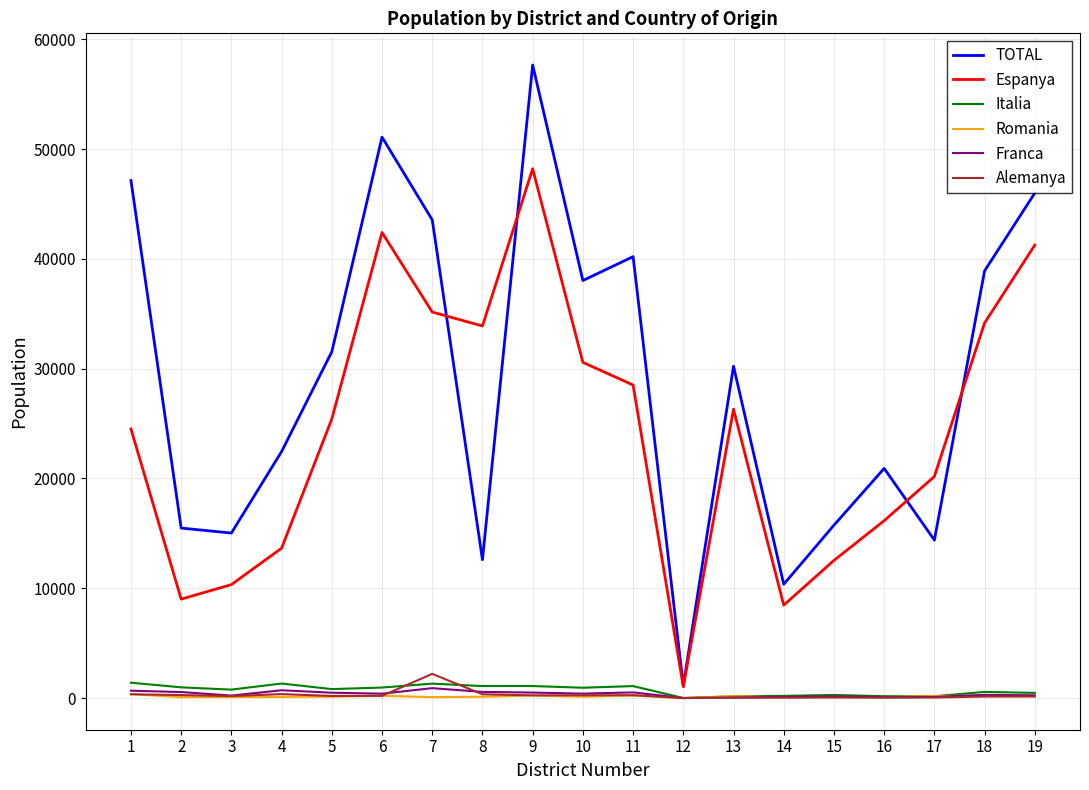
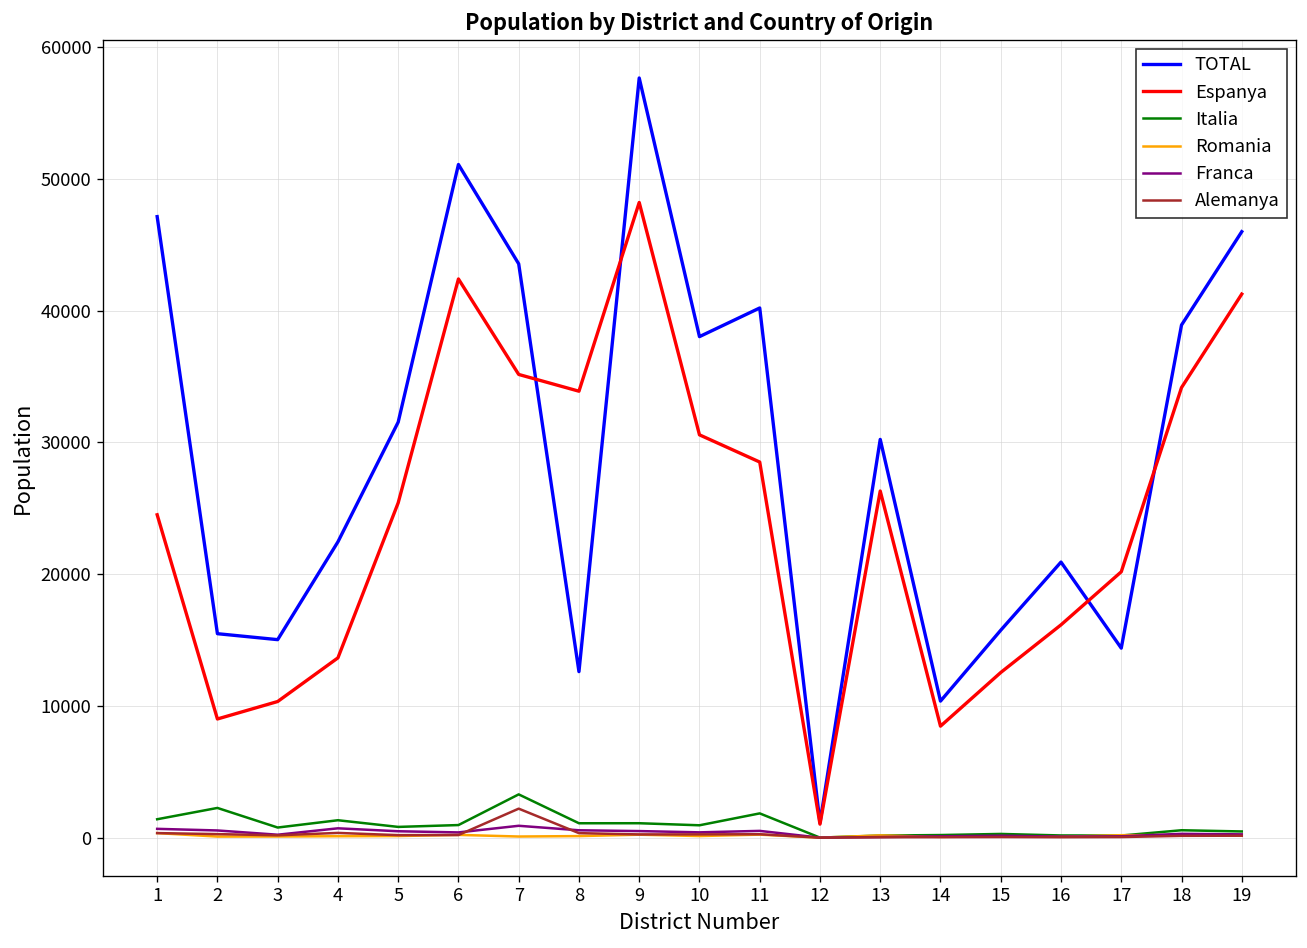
  {
    "TOTAL": {
      "1": 47100,
      "2": 15500,
      "3": 15000,
      "4": 22500,
      "5": 31500,
      "6": 51100,
      "7": 43600,
      "8": 12600,
      "9": 57700,
      "10": 38000,
      "11": 40200,
      "13": 30200,
      "14": 10400,
      "15": 15700,
      "16": 20900,
      "17": 14400,
      "18": 38900
    },
    "Espanya": {
      "1": 24500,
      "2": 9000,
      "3": 10300,
      "4": 13700,
      "5": 25400,
      "6": 42400,
      "7": 35200,
      "8": 33900,
      "9": 48200,
      "10": 30600,
      "11": 28500,
      "13": 26300,
      "14": 8500,
      "15": 12500,
      "16": 16200,
      "17": 20200,
      "18": 34200,
      "19": 41300
    },
    "Italia": {
      "1": 1400,
-     "2": 1000,
+     "2": 2300,
      "3": 800,
      "4": 1300,
      "5": 800,
      "6": 1000,
-     "7": 1300,
+     "7": 3300,
      "8": 1100,
      "9": 1100,
      "10": 900,
-     "11": 1100,
+     "11": 1800,
      "18": 600
    },
    "Romania": {
      "4": 100,
      "7": 100
    },
    "Franca": {
      "1": 700,
      "2": 500,
      "4": 700,
      "5": 500,
      "7": 900,
      "9": 500,
      "11": 500
    },
    "Alemanya": {
      "4": 400,
      "7": 2200
    }
  }
